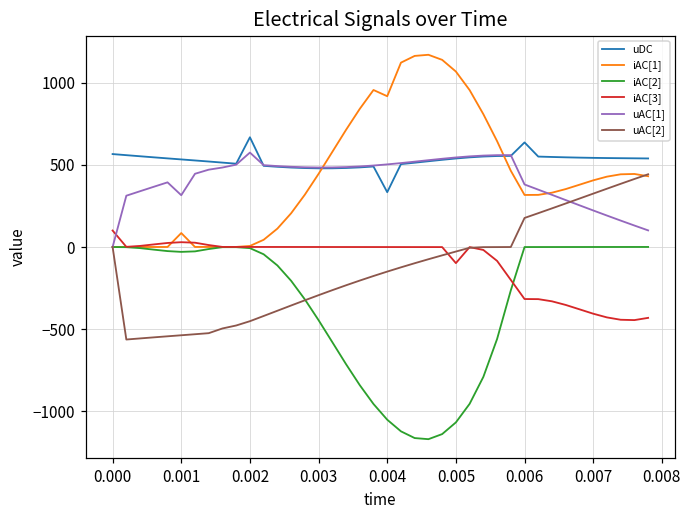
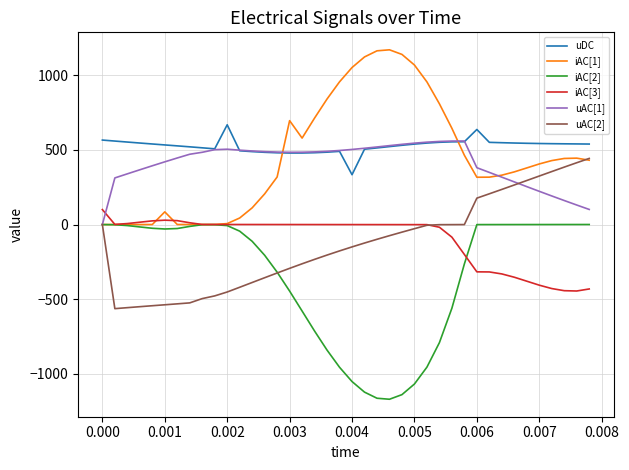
  {
    "uDC": {
      "0.000": 570,
      "0.001": 530,
      "0.002": 670,
      "0.004": 330,
      "0.006": 640,
      "0.007": 540
    },
    "iAC[1]": {
      "0.001": 80,
-     "0.003": 450,
-     "0.004": 920,
+     "0.003": 700,
+     "0.004": 1050,
      "0.005": 1070,
      "0.006": 320,
      "0.007": 410
    },
    "iAC[2]": {
      "0.001": -30,
      "0.003": -450,
      "0.004": -1050,
      "0.005": -1070,
      "0.006": 0,
      "0.007": 0
    },
    "iAC[3]": {
      "0.000": 100,
      "0.001": 30,
      "0.003": 0,
      "0.004": 0,
-     "0.005": -100,
+     "0.005": 0,
      "0.006": -320,
      "0.007": -410
    },
    "uAC[1]": {
-     "0.001": 320,
-     "0.002": 570,
+     "0.001": 420,
+     "0.002": 500,
      "0.004": 500,
      "0.006": 380,
      "0.007": 220
    },
    "uAC[2]": {
      "0.001": -540,
      "0.002": -450,
      "0.003": -290,
      "0.004": -150,
      "0.005": -30,
      "0.006": 180,
      "0.007": 320
    }
  }
